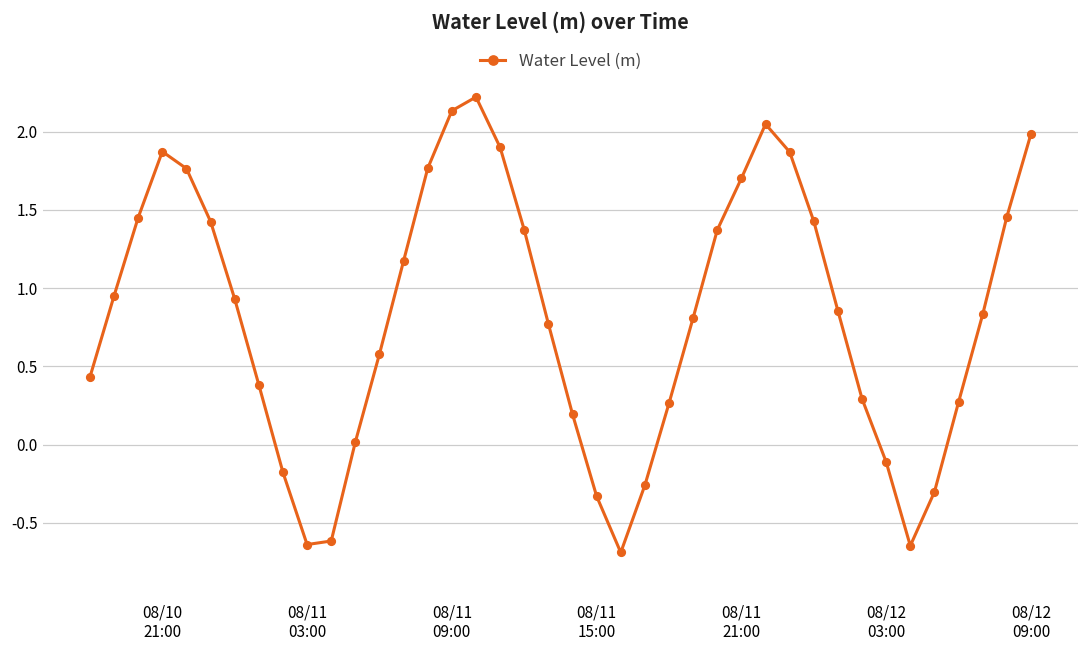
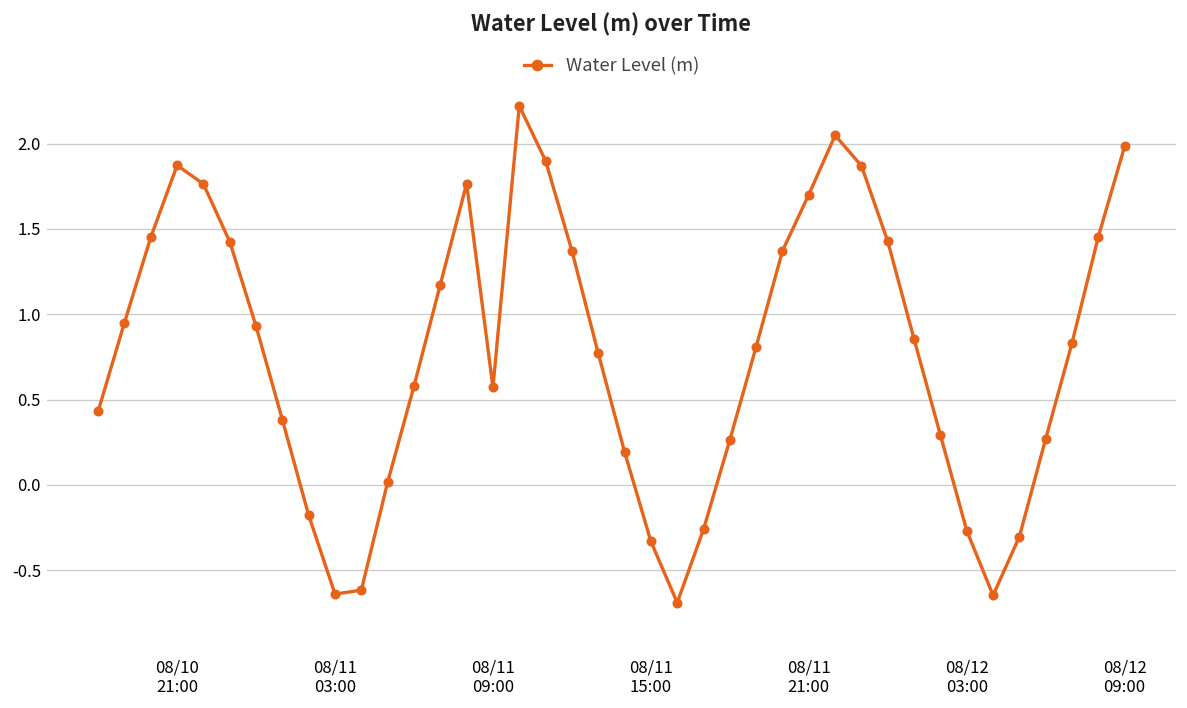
  {
    "08/10 21:00": 1.87,
    "08/11 03:00": -0.64,
-   "08/11 09:00": 2.13,
+   "08/11 09:00": 0.57,
    "08/11 15:00": -0.33,
    "08/11 21:00": 1.70,
-   "08/12 03:00": -0.11,
+   "08/12 03:00": -0.27,
    "08/12 09:00": 1.98
  }
